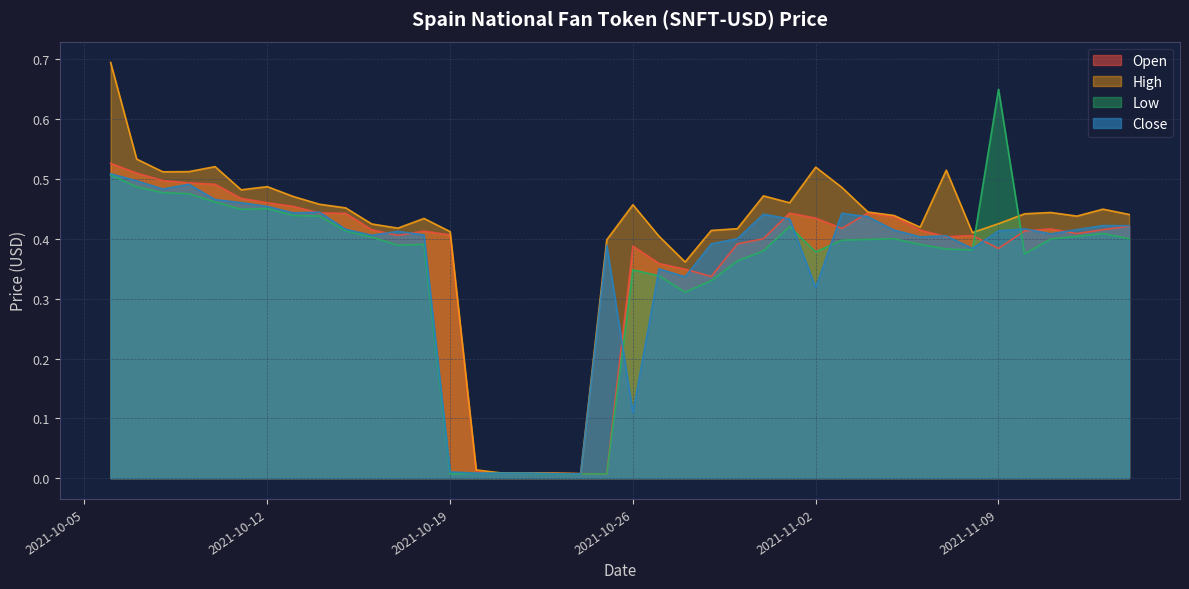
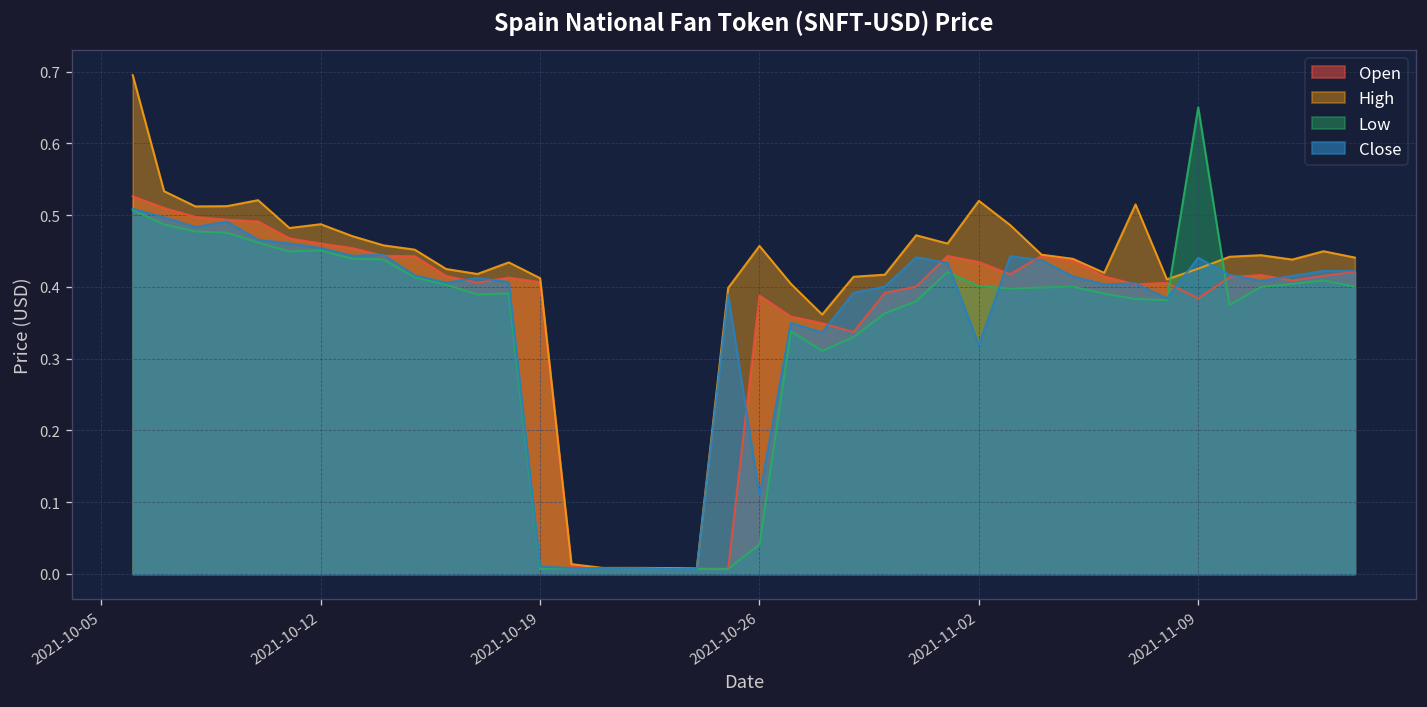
  {
    "Low": {
-     "2021-10-26": 0.35,
-     "2021-11-02": 0.38,
+     "2021-10-26": 0.04,
+     "2021-11-02": 0.40,
      "2021-11-09": 0.65
    },
    "Close": {
      "2021-10-26": 0.11,
      "2021-11-02": 0.32,
-     "2021-11-09": 0.41
+     "2021-11-09": 0.44
    }
  }
